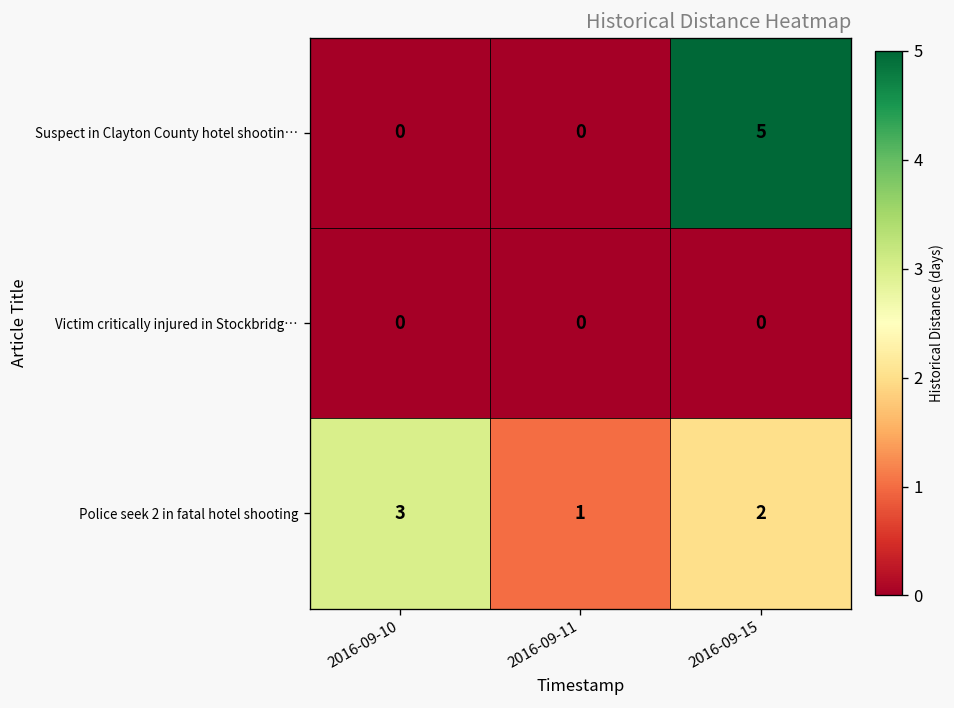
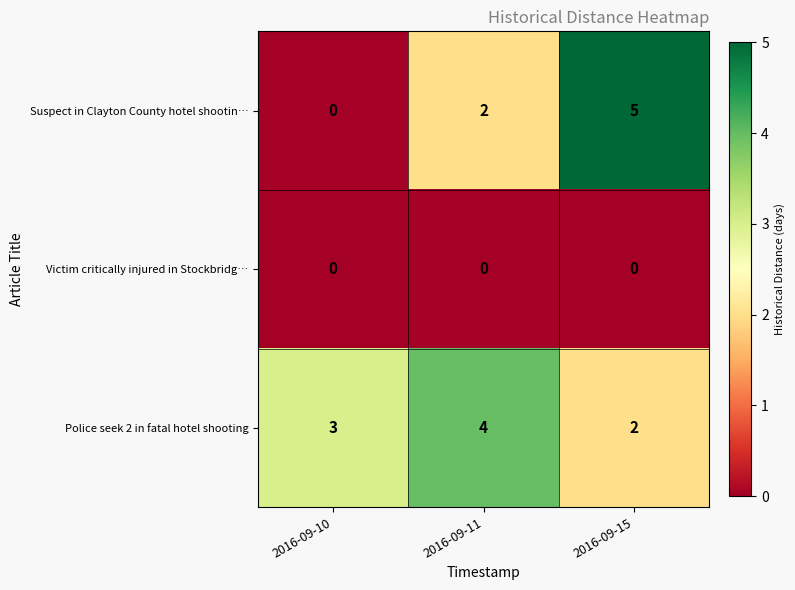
  {
    "Suspect in Clayton County hotel shootin…": {
      "2016-09-10": 0,
-     "2016-09-11": 0,
+     "2016-09-11": 2,
      "2016-09-15": 5
    },
    "Victim critically injured in Stockbridg…": {
      "2016-09-10": 0,
      "2016-09-11": 0,
      "2016-09-15": 0
    },
    "Police seek 2 in fatal hotel shooting": {
      "2016-09-10": 3,
-     "2016-09-11": 1,
+     "2016-09-11": 4,
      "2016-09-15": 2
    }
  }
